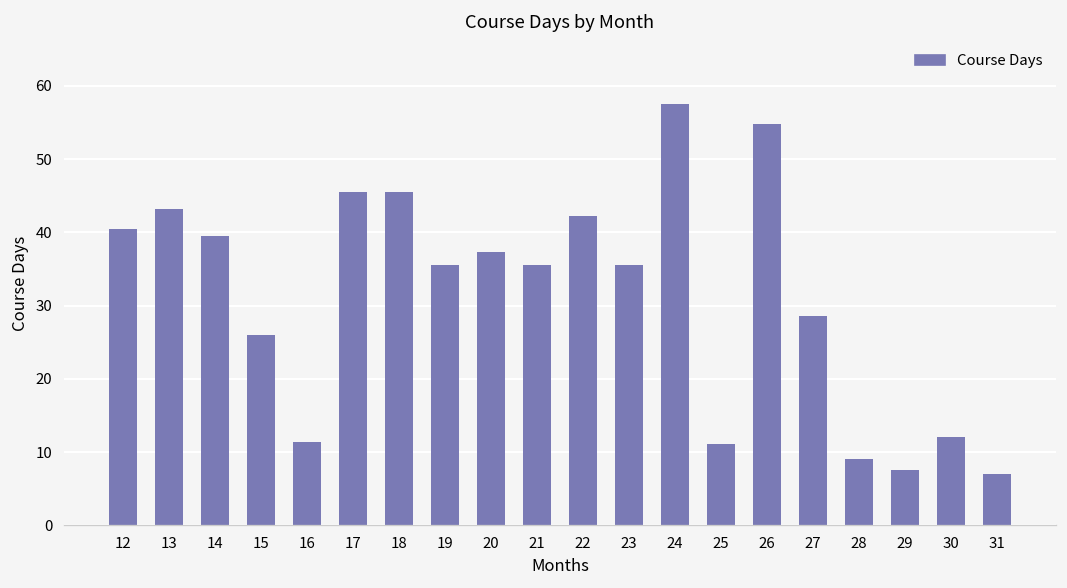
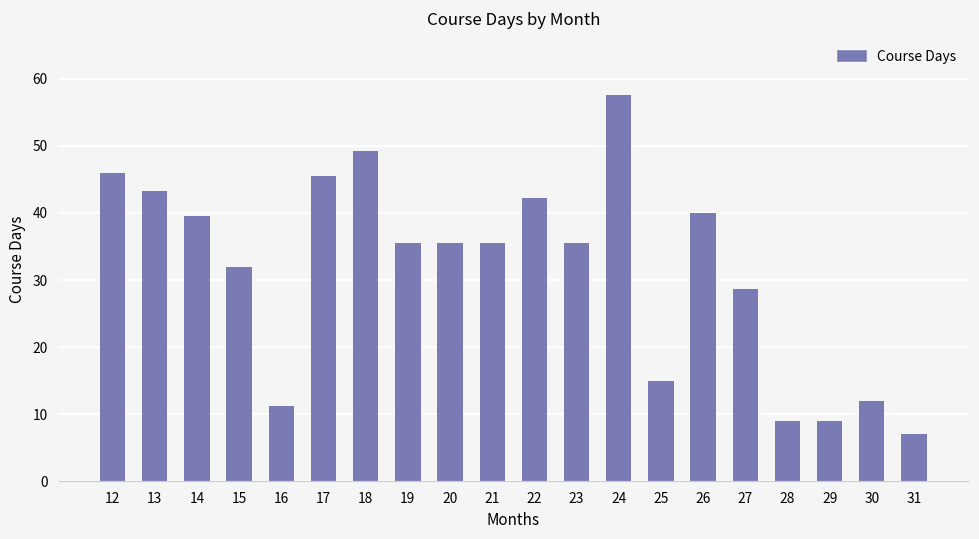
  {
-   "12": 41,
+   "12": 46,
    "13": 43,
    "14": 40,
-   "15": 26,
+   "15": 32,
    "16": 11,
    "17": 46,
-   "18": 46,
+   "18": 49,
    "19": 36,
-   "20": 37,
+   "20": 36,
    "21": 36,
    "22": 42,
    "23": 36,
    "24": 58,
-   "25": 11,
-   "26": 55,
+   "25": 15,
+   "26": 40,
    "27": 29,
    "28": 9,
-   "29": 8,
+   "29": 9,
    "30": 12,
    "31": 7
  }
